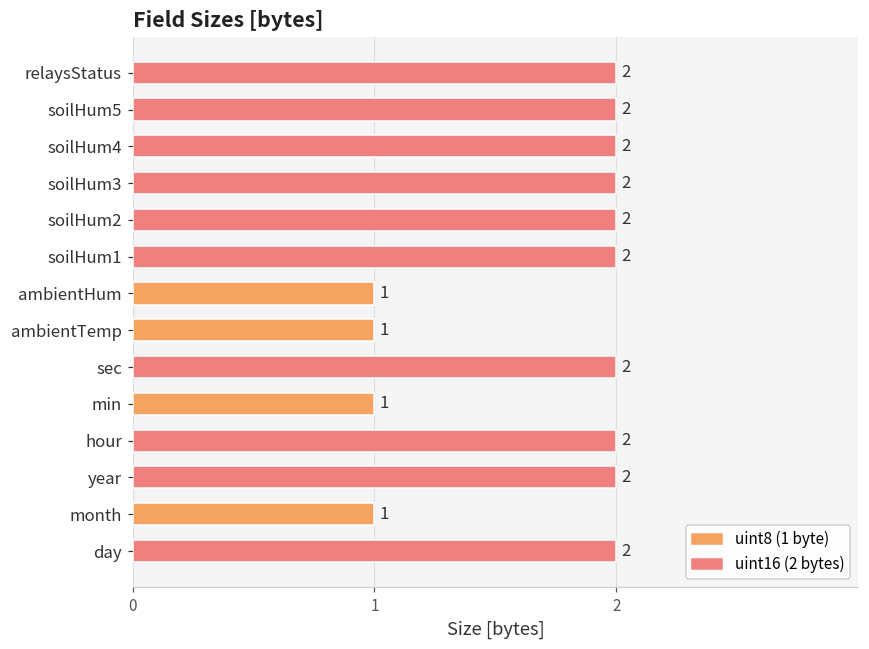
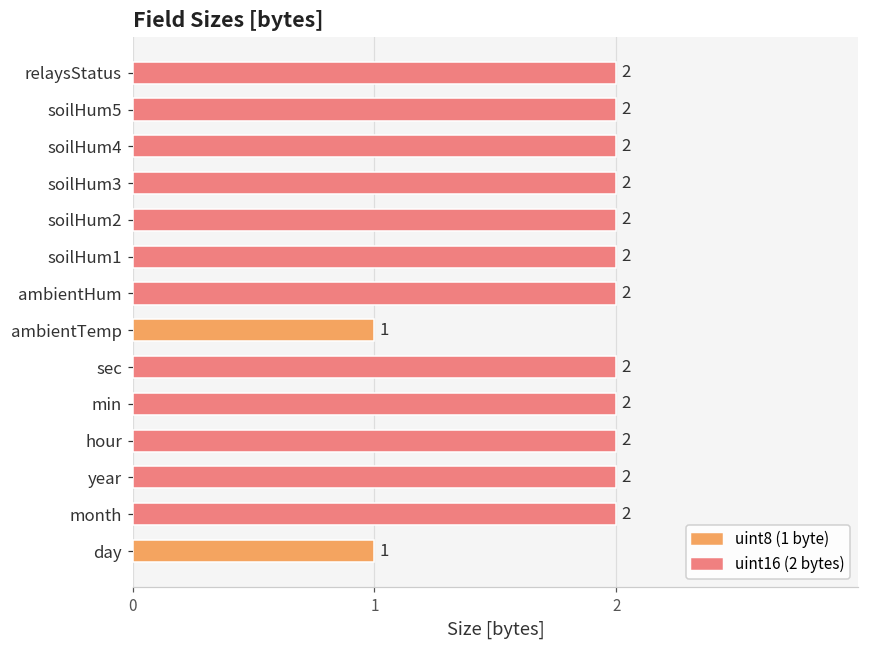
  {
    "relaysStatus": 2,
    "soilHum5": 2,
    "soilHum4": 2,
    "soilHum3": 2,
    "soilHum2": 2,
    "soilHum1": 2,
-   "ambientHum": 1,
+   "ambientHum": 2,
    "ambientTemp": 1,
    "sec": 2,
-   "min": 1,
+   "min": 2,
    "hour": 2,
    "year": 2,
-   "month": 1,
-   "day": 2
+   "month": 2,
+   "day": 1
  }
